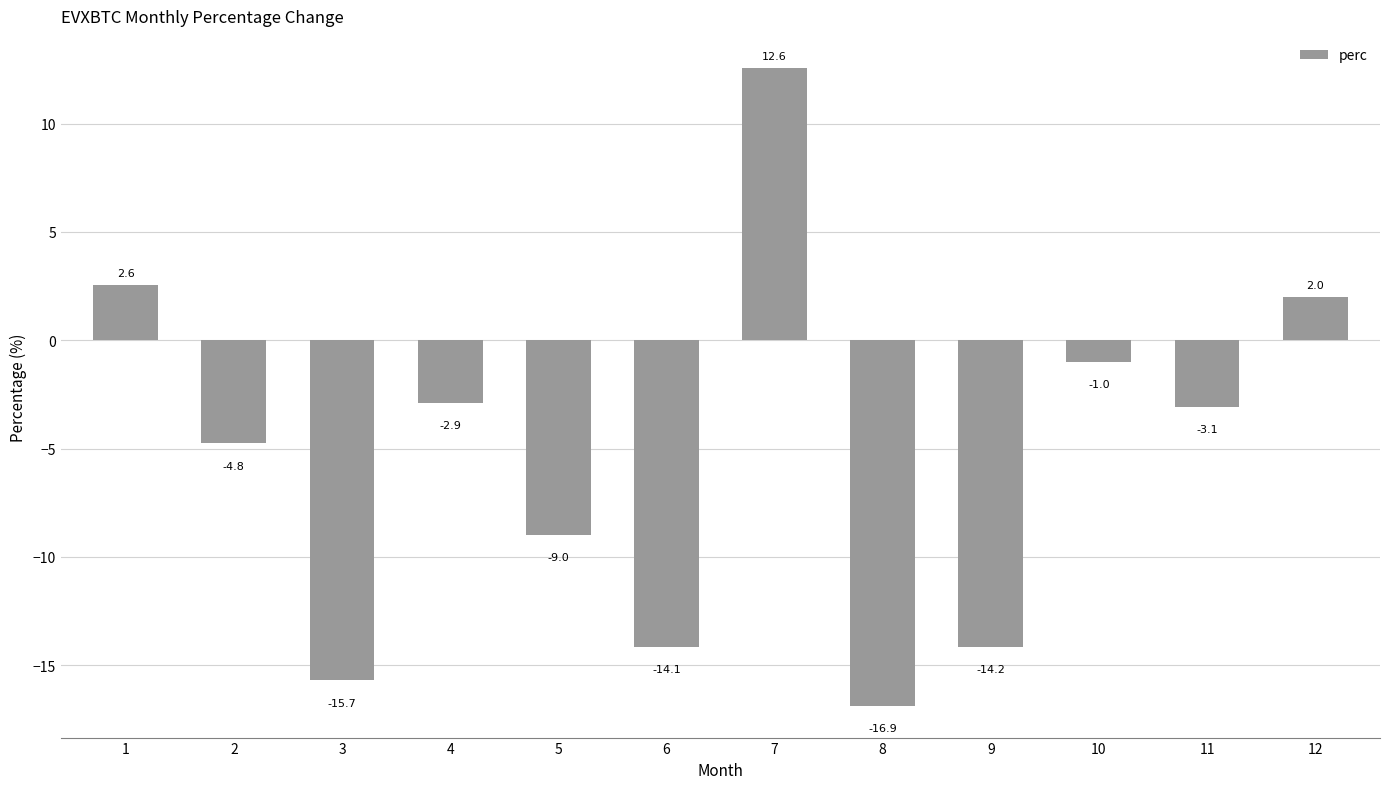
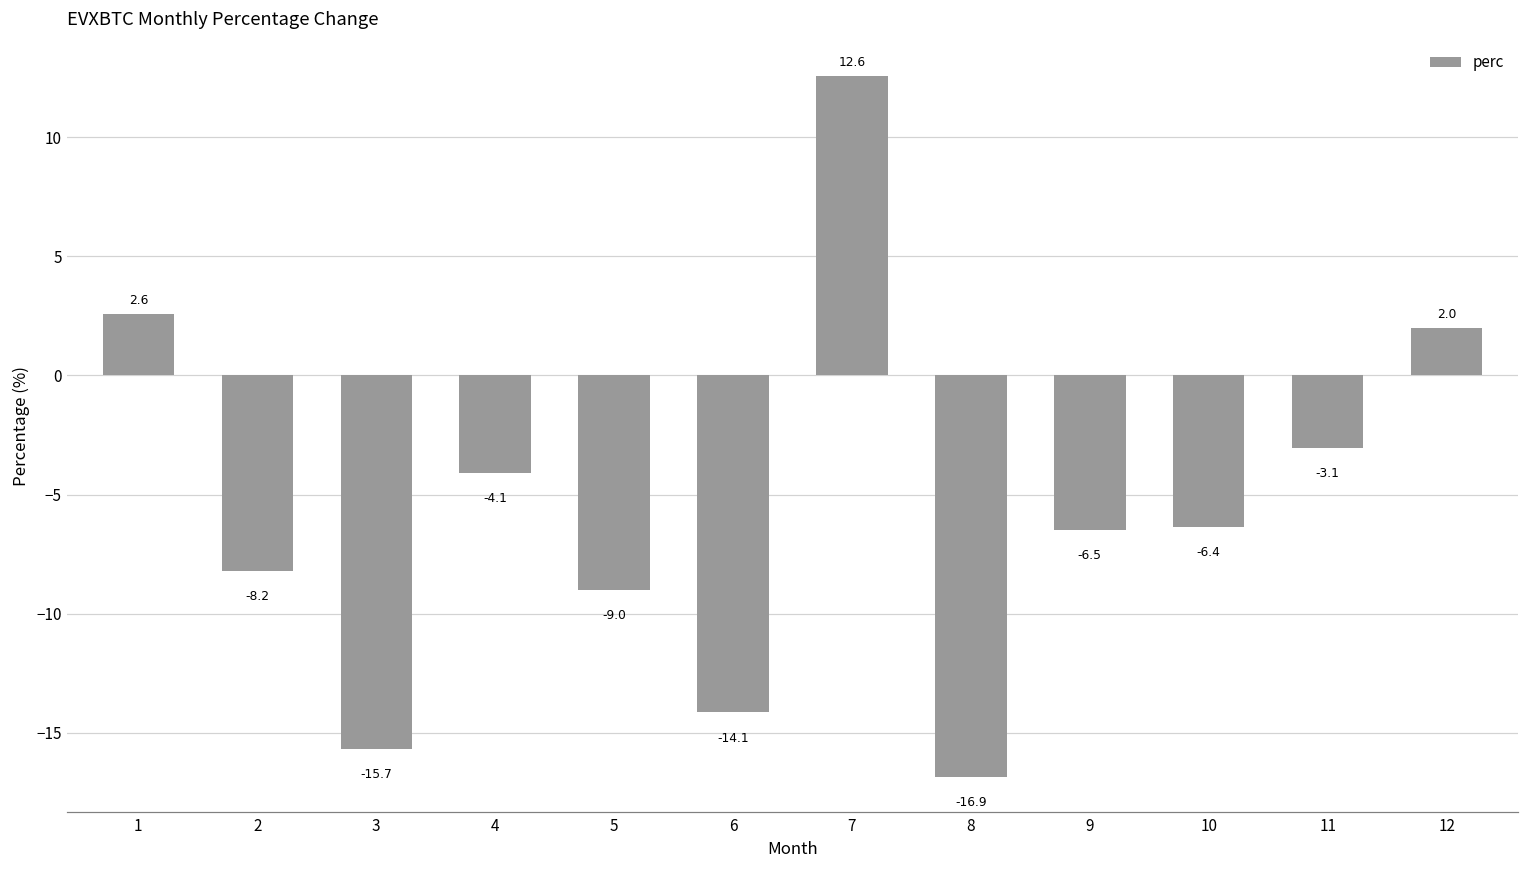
  {
    "1": 2.6,
-   "2": -4.8,
+   "2": -8.2,
    "3": -15.7,
-   "4": -2.9,
+   "4": -4.1,
    "5": -9.0,
    "6": -14.1,
    "7": 12.6,
    "8": -16.9,
-   "9": -14.2,
-   "10": -1.0,
+   "9": -6.5,
+   "10": -6.4,
    "11": -3.1,
    "12": 2.0
  }
